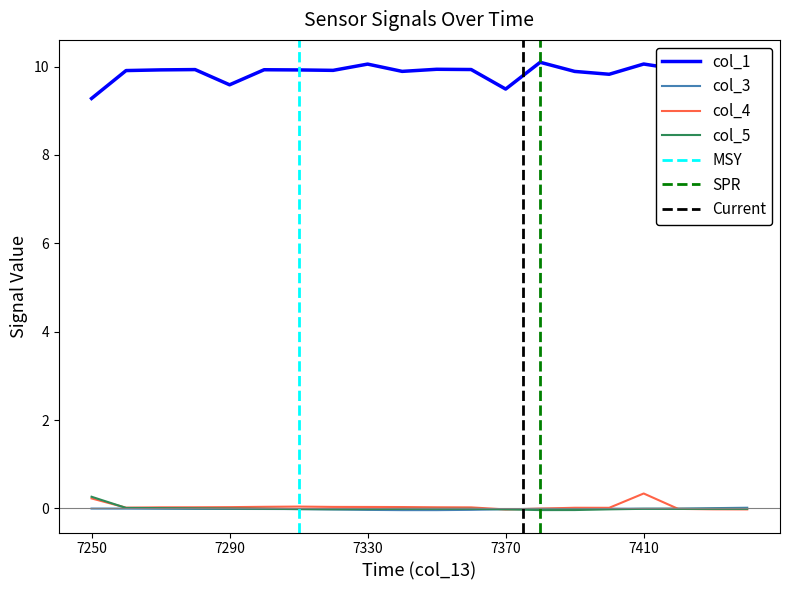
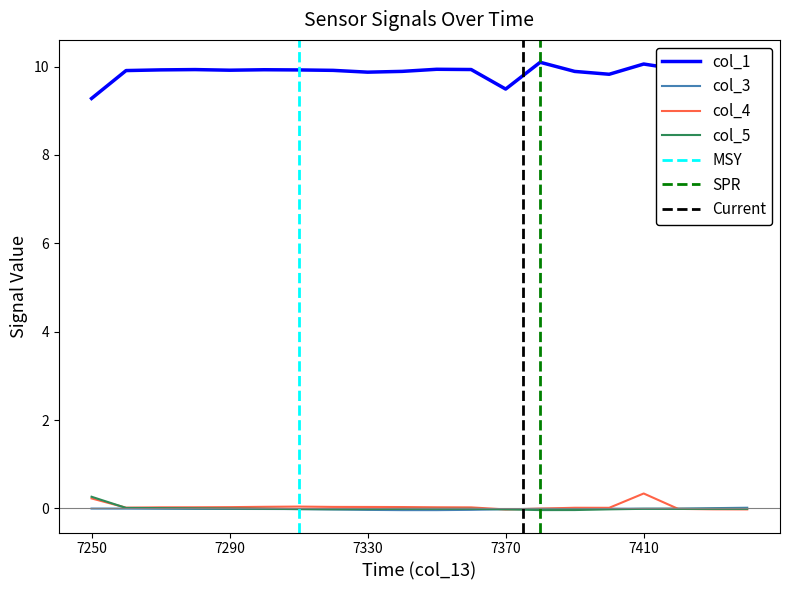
  {
    "col_1": {
      "7250": 9.3,
-     "7290": 9.6,
-     "7330": 10.1,
+     "7290": 9.9,
+     "7330": 9.9,
      "7370": 9.5,
      "7410": 10.1
    },
    "col_3": {
      "7250": 0.0
    },
    "col_4": {
      "7410": 0.3
    }
  }
